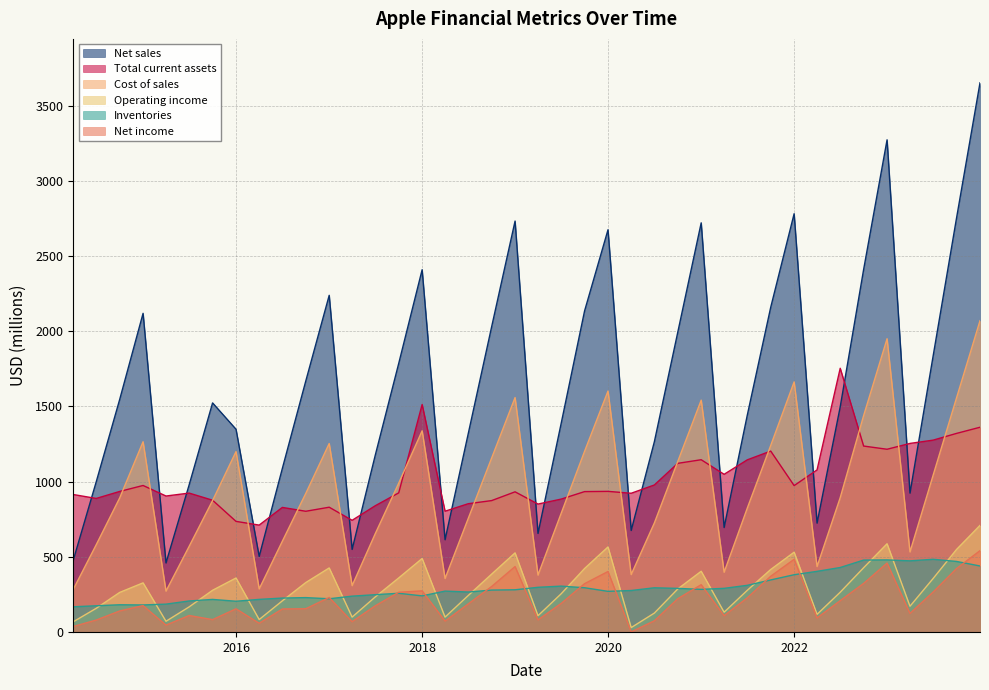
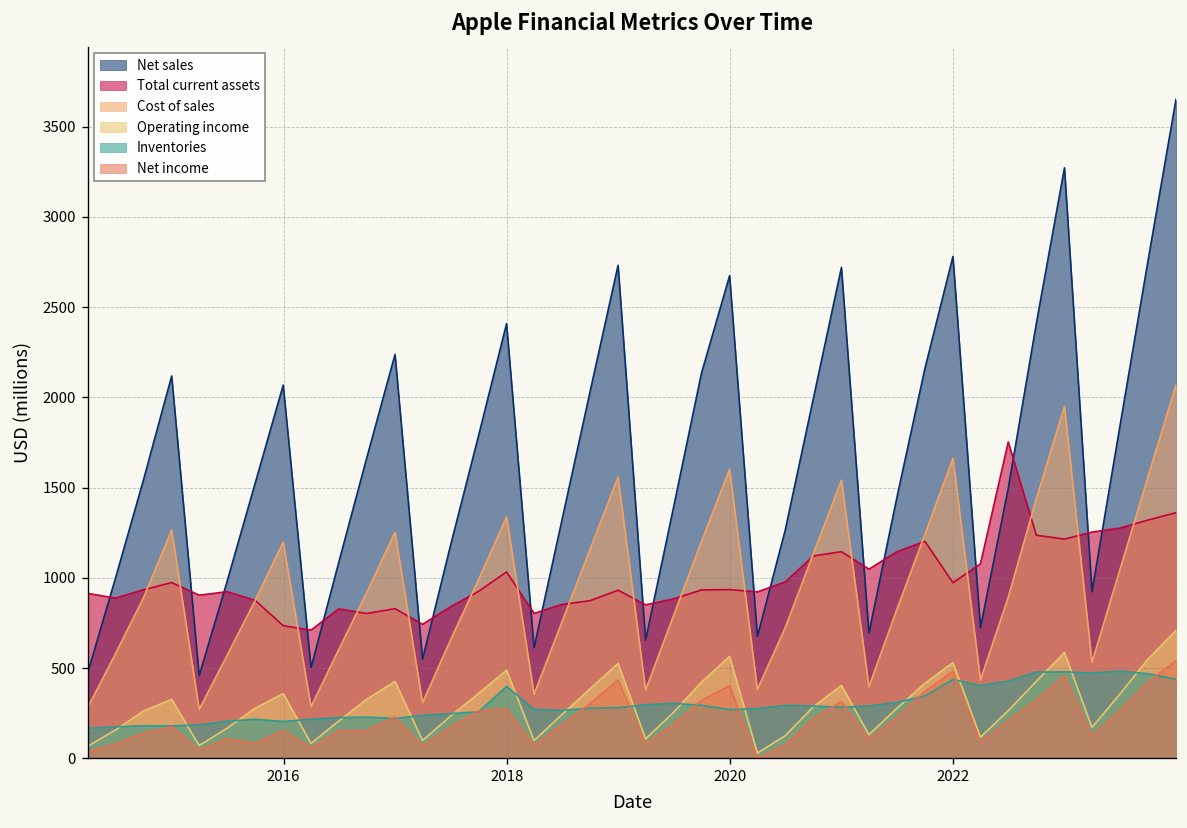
  {
    "Net sales": {
-     "2016": 1350,
+     "2016": 2070,
      "2018": 2410,
      "2020": 2670,
      "2022": 2780
    },
    "Total current assets": {
      "2016": 740,
-     "2018": 1510,
+     "2018": 1030,
      "2020": 930,
      "2022": 970
    },
    "Inventories": {
      "2016": 200,
-     "2018": 240,
+     "2018": 400,
      "2020": 270,
-     "2022": 380
+     "2022": 440
    }
  }
